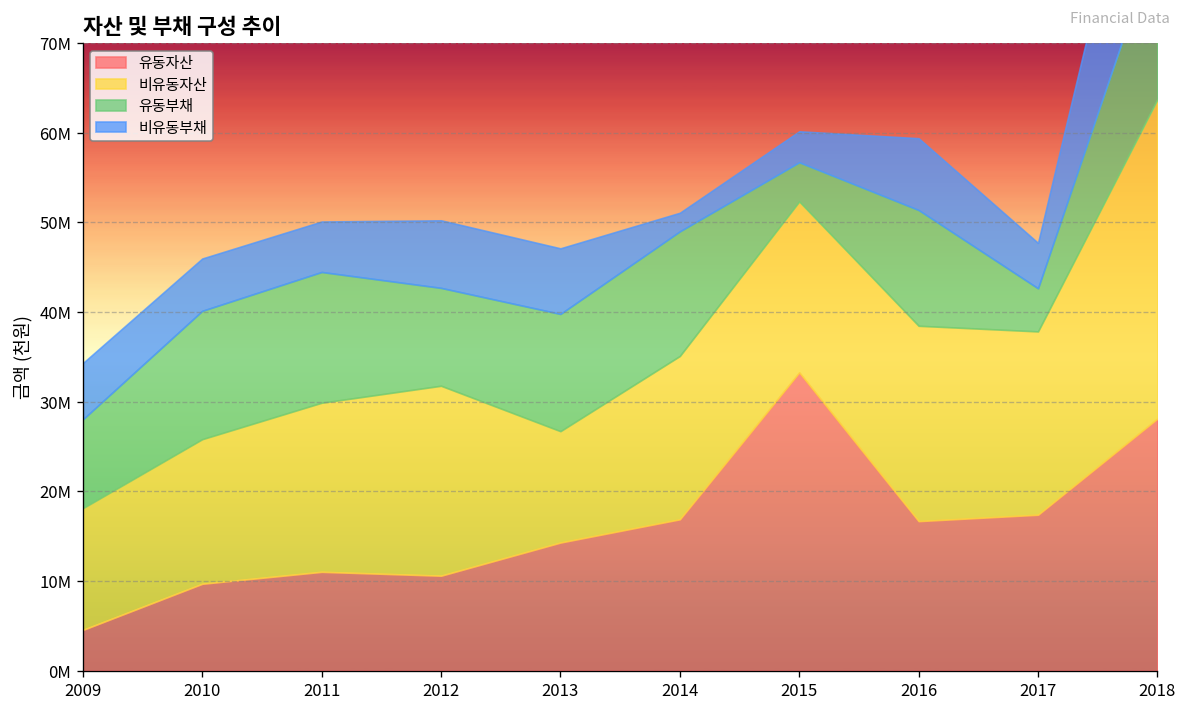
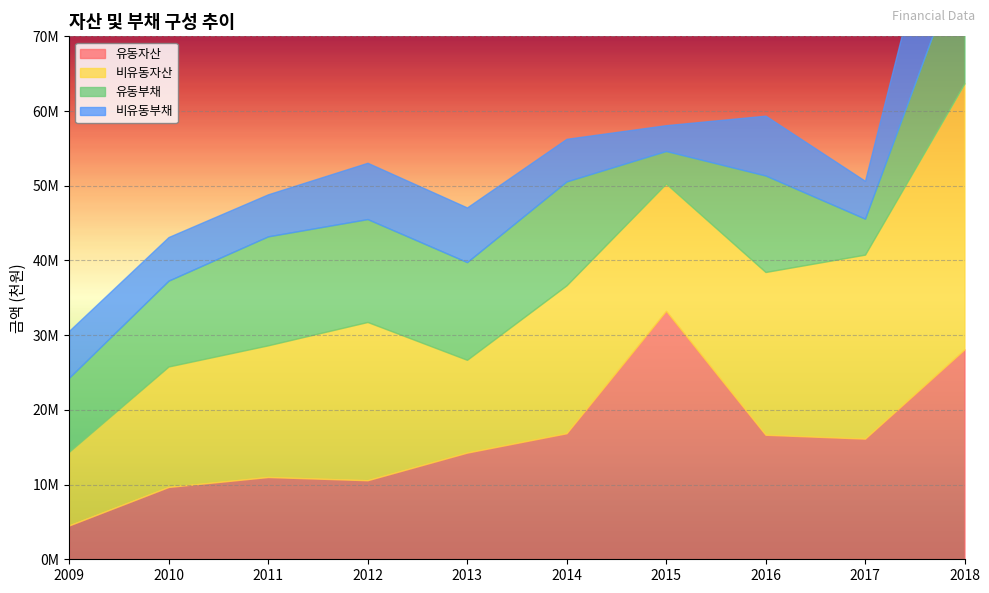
  {
    "유동자산": {
      "2009": 5000000,
      "2010": 10000000,
      "2011": 11000000,
      "2012": 11000000,
      "2013": 14000000,
      "2014": 17000000,
      "2015": 33000000,
      "2016": 17000000,
-     "2017": 17000000,
+     "2017": 16000000,
      "2018": 28000000
    },
    "비유동자산": {
-     "2009": 14000000,
+     "2009": 10000000,
      "2010": 16000000,
-     "2011": 19000000,
+     "2011": 18000000,
      "2012": 21000000,
      "2013": 12000000,
-     "2014": 18000000,
-     "2015": 19000000,
+     "2014": 20000000,
+     "2015": 17000000,
      "2016": 22000000,
-     "2017": 20000000,
+     "2017": 25000000,
      "2018": 36000000
    },
    "유동부채": {
      "2009": 10000000,
-     "2010": 14000000,
+     "2010": 11000000,
      "2011": 15000000,
-     "2012": 11000000,
+     "2012": 14000000,
      "2013": 13000000,
      "2014": 14000000,
      "2015": 4000000,
      "2016": 13000000,
      "2017": 5000000
    },
    "비유동부채": {
      "2009": 6000000,
      "2010": 6000000,
      "2011": 6000000,
      "2012": 8000000,
      "2013": 7000000,
-     "2014": 2000000,
+     "2014": 6000000,
      "2015": 3000000,
      "2016": 8000000,
      "2017": 5000000
    }
  }
